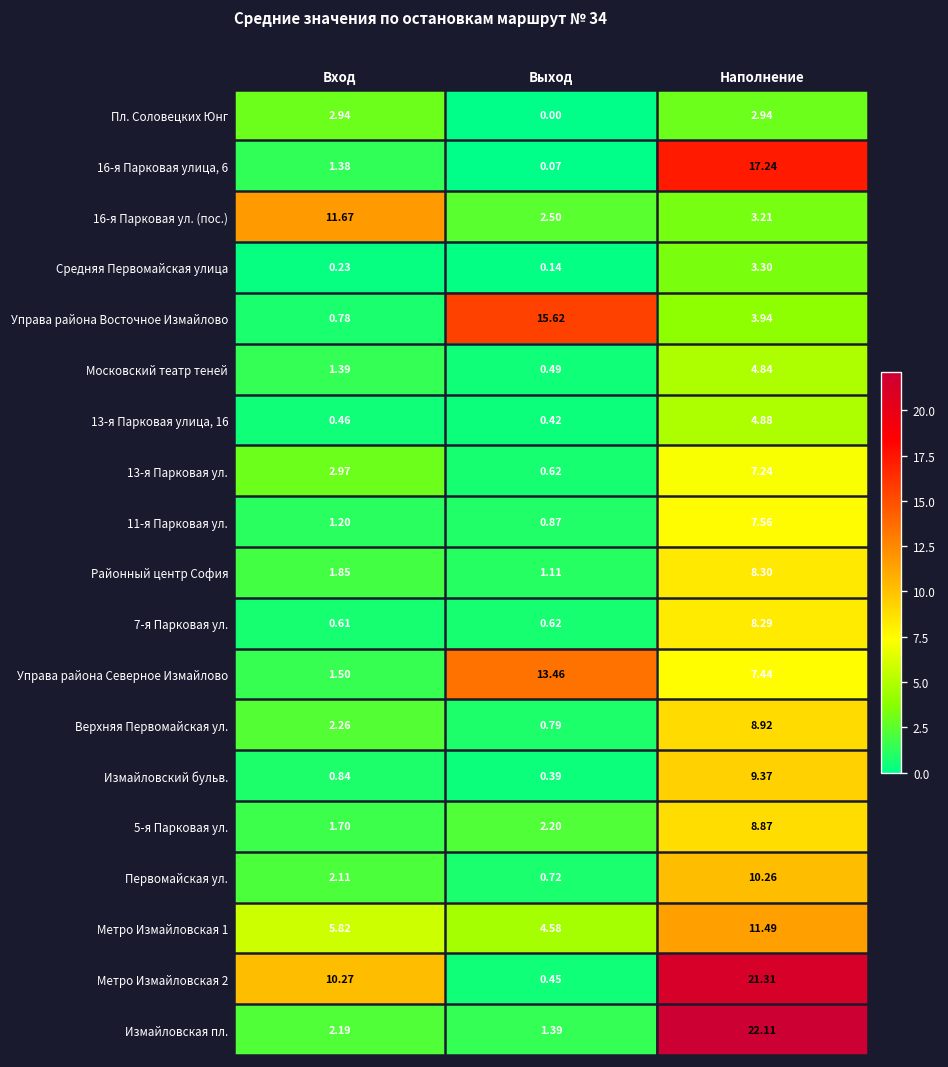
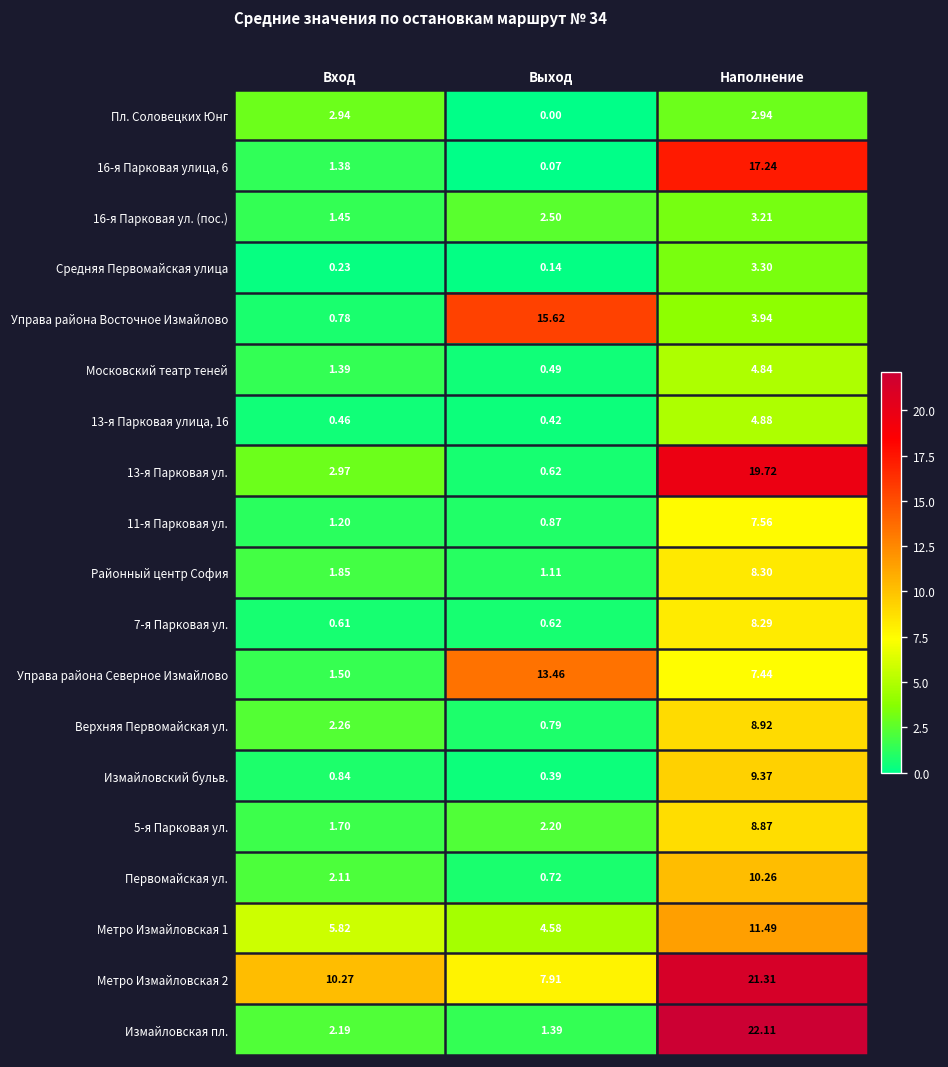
  {
    "Пл. Соловецких Юнг": {
      "Вход": 2.94,
      "Выход": 0.00,
      "Наполнение": 2.94
    },
    "16-я Парковая улица, 6": {
      "Вход": 1.38,
      "Выход": 0.07,
      "Наполнение": 17.24
    },
    "16-я Парковая ул. (пос.)": {
-     "Вход": 11.67,
+     "Вход": 1.45,
      "Выход": 2.50,
      "Наполнение": 3.21
    },
    "Средняя Первомайская улица": {
      "Вход": 0.23,
      "Выход": 0.14,
      "Наполнение": 3.30
    },
    "Управа района Восточное Измайлово": {
      "Вход": 0.78,
      "Выход": 15.62,
      "Наполнение": 3.94
    },
    "Московский театр теней": {
      "Вход": 1.39,
      "Выход": 0.49,
      "Наполнение": 4.84
    },
    "13-я Парковая улица, 16": {
      "Вход": 0.46,
      "Выход": 0.42,
      "Наполнение": 4.88
    },
    "13-я Парковая ул.": {
      "Вход": 2.97,
      "Выход": 0.62,
-     "Наполнение": 7.24
+     "Наполнение": 19.72
    },
    "11-я Парковая ул.": {
      "Вход": 1.20,
      "Выход": 0.87,
      "Наполнение": 7.56
    },
    "Районный центр София": {
      "Вход": 1.85,
      "Выход": 1.11,
      "Наполнение": 8.30
    },
    "7-я Парковая ул.": {
      "Вход": 0.61,
      "Выход": 0.62,
      "Наполнение": 8.29
    },
    "Управа района Северное Измайлово": {
      "Вход": 1.50,
      "Выход": 13.46,
      "Наполнение": 7.44
    },
    "Верхняя Первомайская ул.": {
      "Вход": 2.26,
      "Выход": 0.79,
      "Наполнение": 8.92
    },
    "Измайловский бульв.": {
      "Вход": 0.84,
      "Выход": 0.39,
      "Наполнение": 9.37
    },
    "5-я Парковая ул.": {
      "Вход": 1.70,
      "Выход": 2.20,
      "Наполнение": 8.87
    },
    "Первомайская ул.": {
      "Вход": 2.11,
      "Выход": 0.72,
      "Наполнение": 10.26
    },
    "Метро Измайловская 1": {
      "Вход": 5.82,
      "Выход": 4.58,
      "Наполнение": 11.49
    },
    "Метро Измайловская 2": {
      "Вход": 10.27,
-     "Выход": 0.45,
+     "Выход": 7.91,
      "Наполнение": 21.31
    },
    "Измайловская пл.": {
      "Вход": 2.19,
      "Выход": 1.39,
      "Наполнение": 22.11
    }
  }
